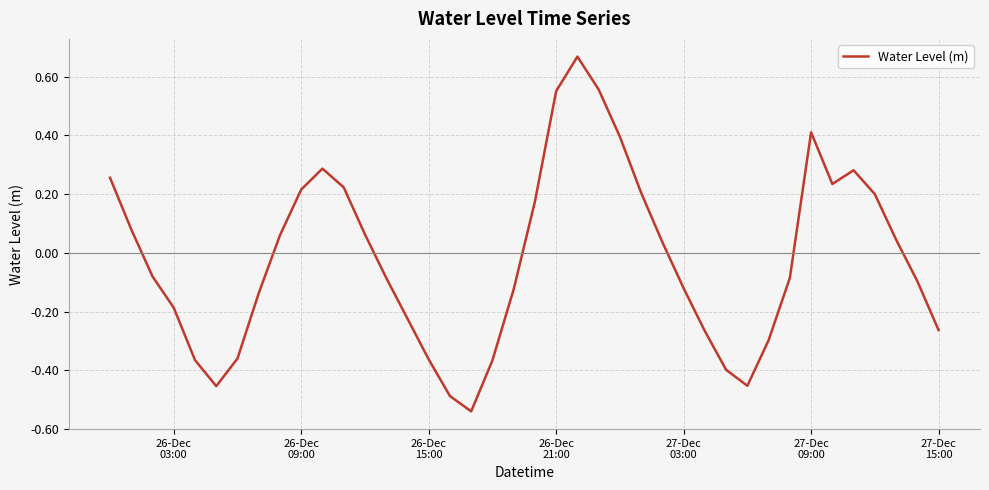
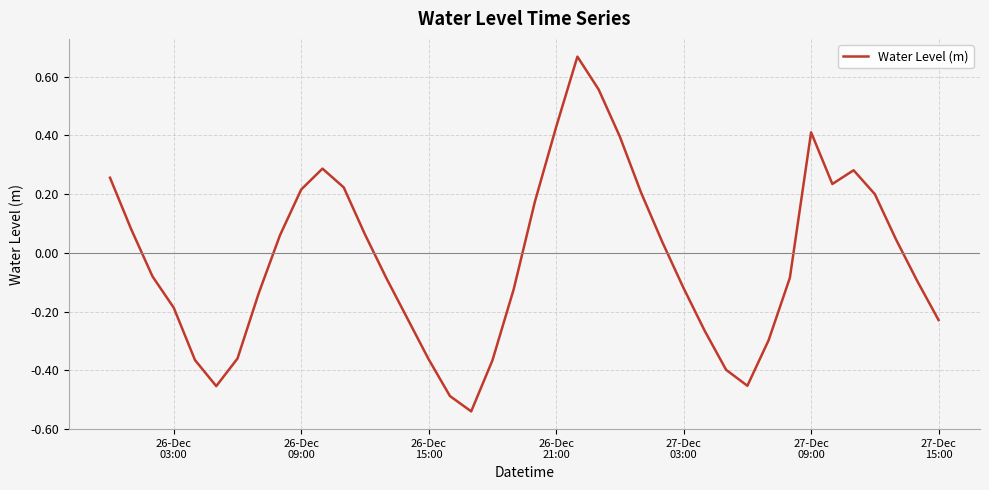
  {
    "26-Dec 03:00": -0.19,
    "26-Dec 09:00": 0.22,
    "26-Dec 15:00": -0.36,
-   "26-Dec 21:00": 0.55,
+   "26-Dec 21:00": 0.43,
    "27-Dec 03:00": -0.12,
    "27-Dec 09:00": 0.41,
-   "27-Dec 15:00": -0.26
+   "27-Dec 15:00": -0.23
  }
